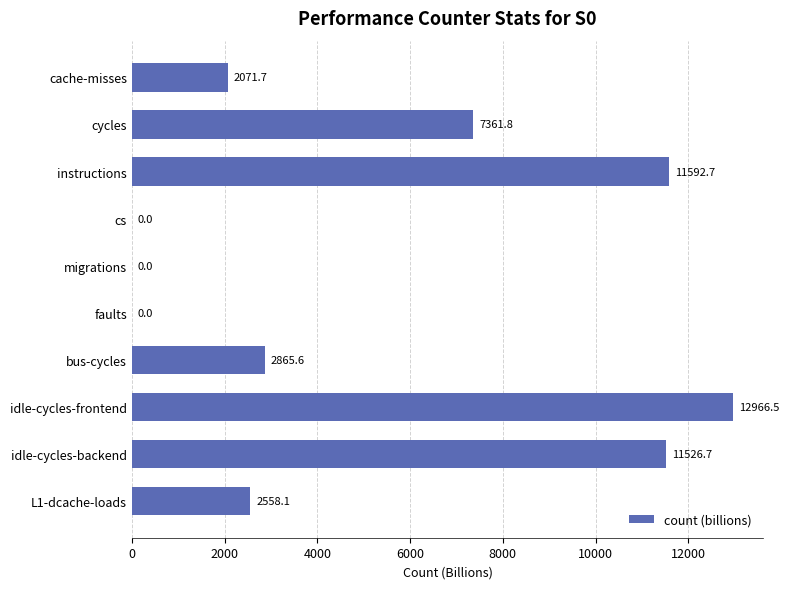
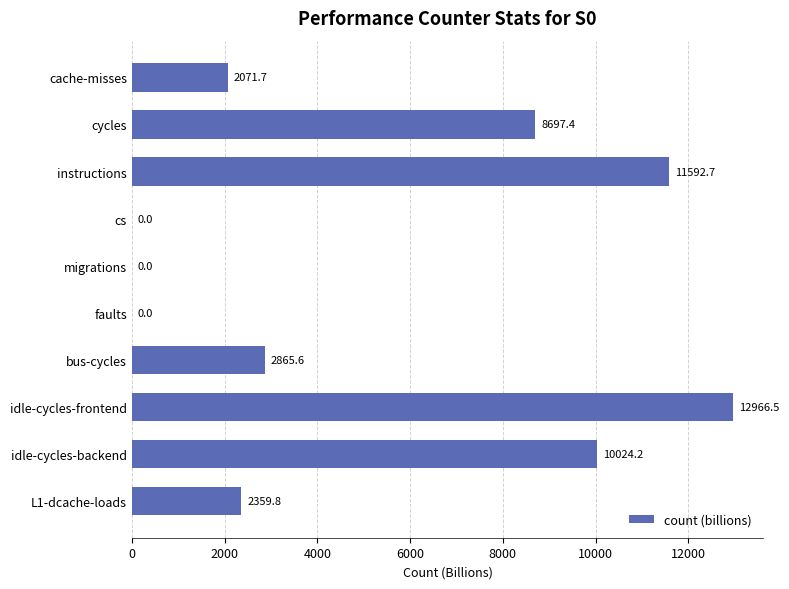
  {
    "cache-misses": 2071.7,
-   "cycles": 7361.8,
+   "cycles": 8697.4,
    "instructions": 11592.7,
    "cs": 0.0,
    "migrations": 0.0,
    "faults": 0.0,
    "bus-cycles": 2865.6,
    "idle-cycles-frontend": 12966.5,
-   "idle-cycles-backend": 11526.7,
-   "L1-dcache-loads": 2558.1
+   "idle-cycles-backend": 10024.2,
+   "L1-dcache-loads": 2359.8
  }
